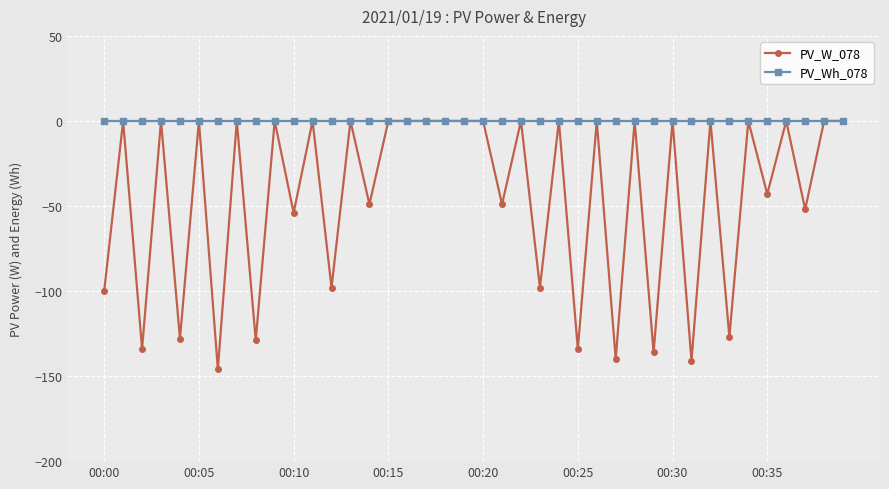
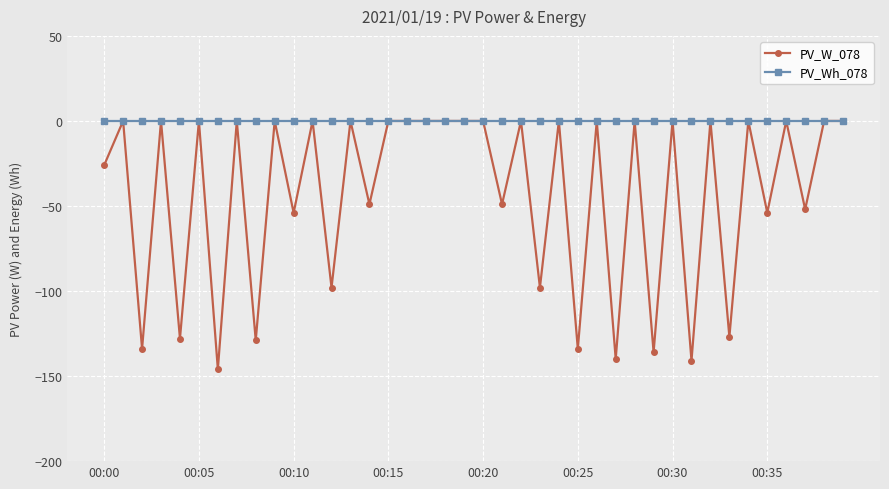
  {
    "PV_W_078": {
-     "00:00": -100,
+     "00:00": -26,
      "00:10": -54,
      "00:25": -134,
-     "00:35": -43
+     "00:35": -54
    },
    "PV_Wh_078": {
      "00:00": 0,
      "00:10": 0,
      "00:25": 0,
      "00:35": 0
    }
  }
